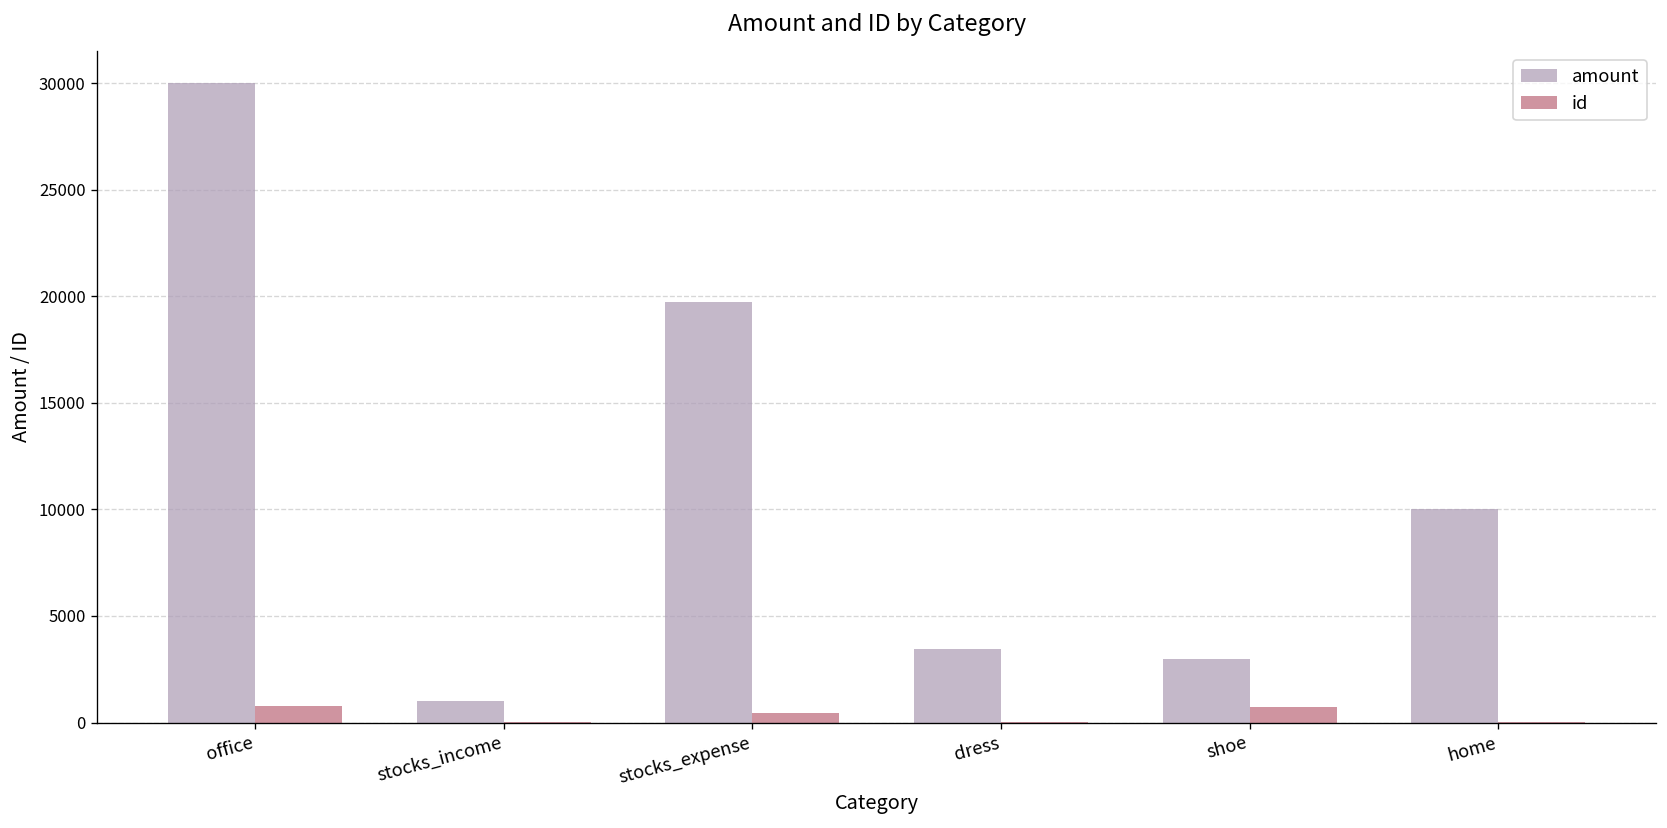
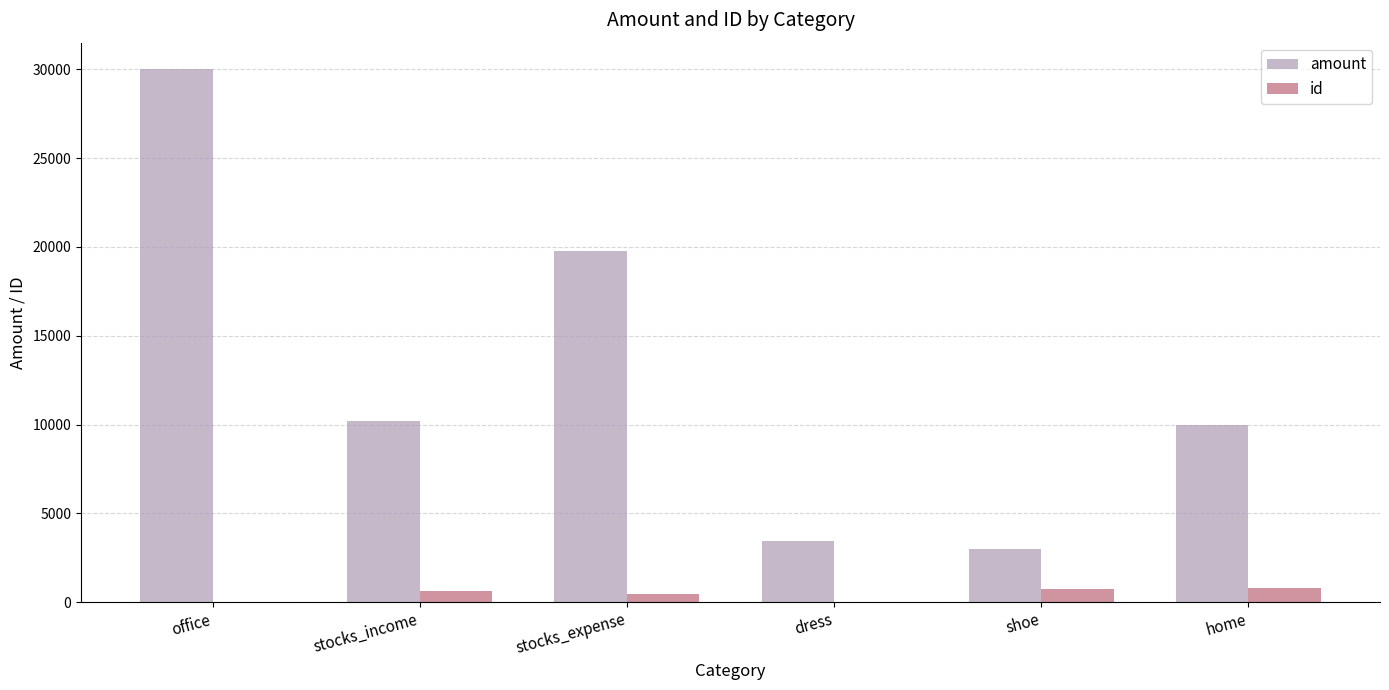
  {
    "amount": {
      "office": 30000,
-     "stocks_income": 1000,
+     "stocks_income": 10200,
      "stocks_expense": 19800,
      "dress": 3500,
      "shoe": 3000,
      "home": 10000
    },
    "id": {
-     "office": 800,
-     "stocks_income": 0,
+     "office": 0,
+     "stocks_income": 600,
      "stocks_expense": 500,
      "shoe": 700,
-     "home": 0
+     "home": 800
    }
  }
